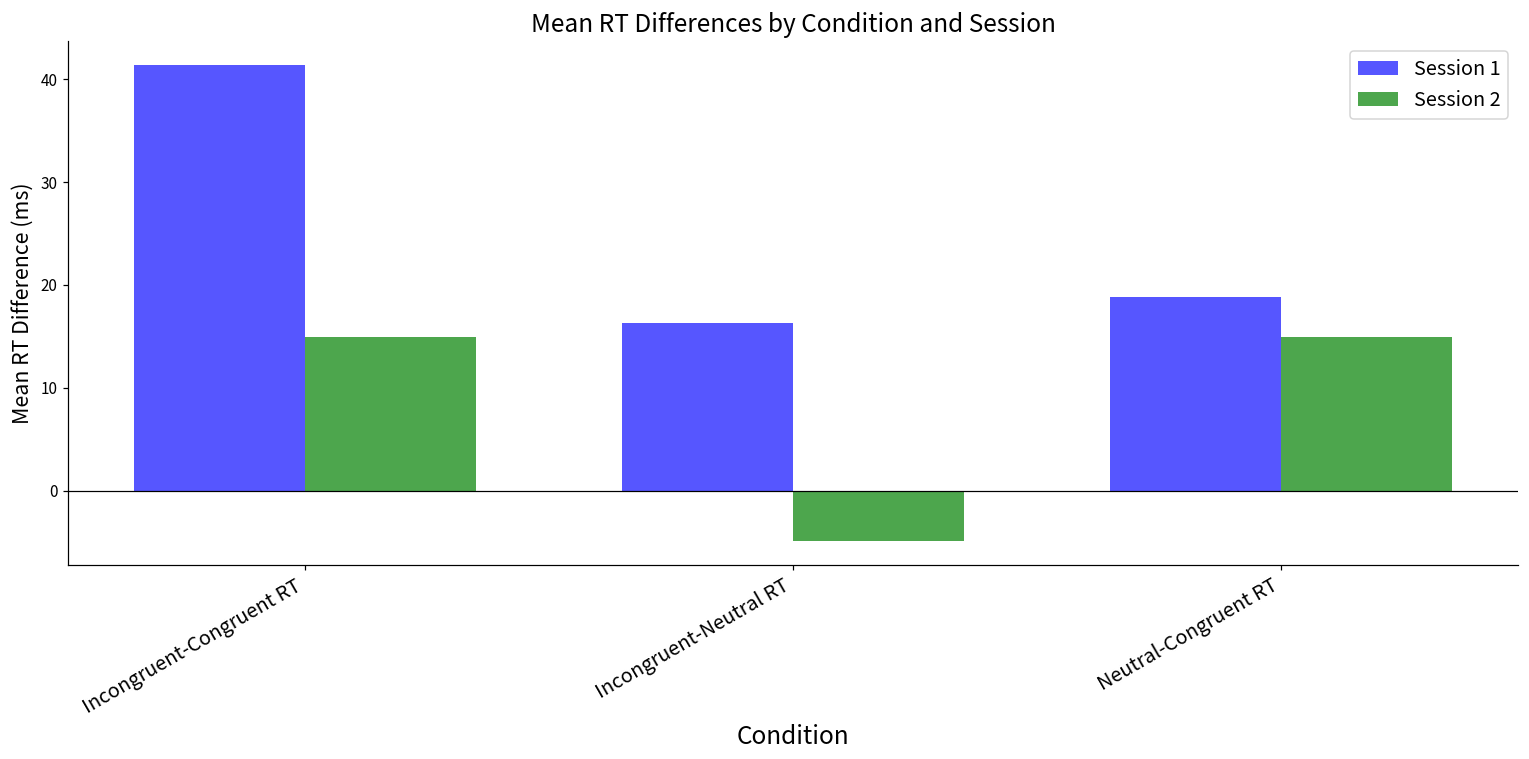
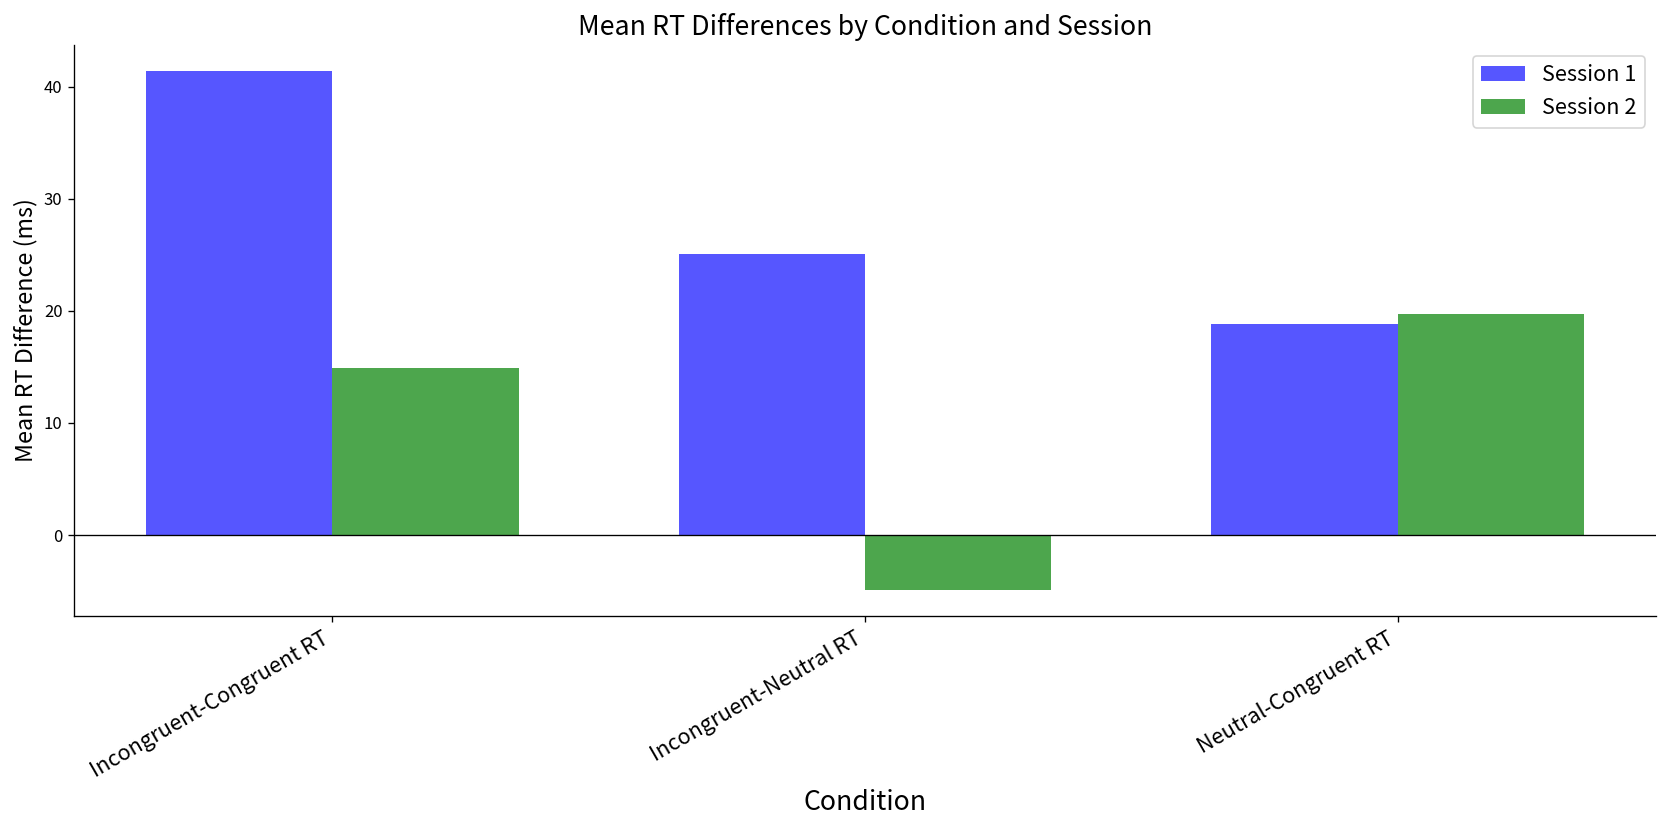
  {
    "Session 1": {
      "Incongruent-Congruent RT": 41,
-     "Incongruent-Neutral RT": 16,
+     "Incongruent-Neutral RT": 25,
      "Neutral-Congruent RT": 19
    },
    "Session 2": {
      "Incongruent-Congruent RT": 15,
      "Incongruent-Neutral RT": -5,
-     "Neutral-Congruent RT": 15
+     "Neutral-Congruent RT": 20
    }
  }
